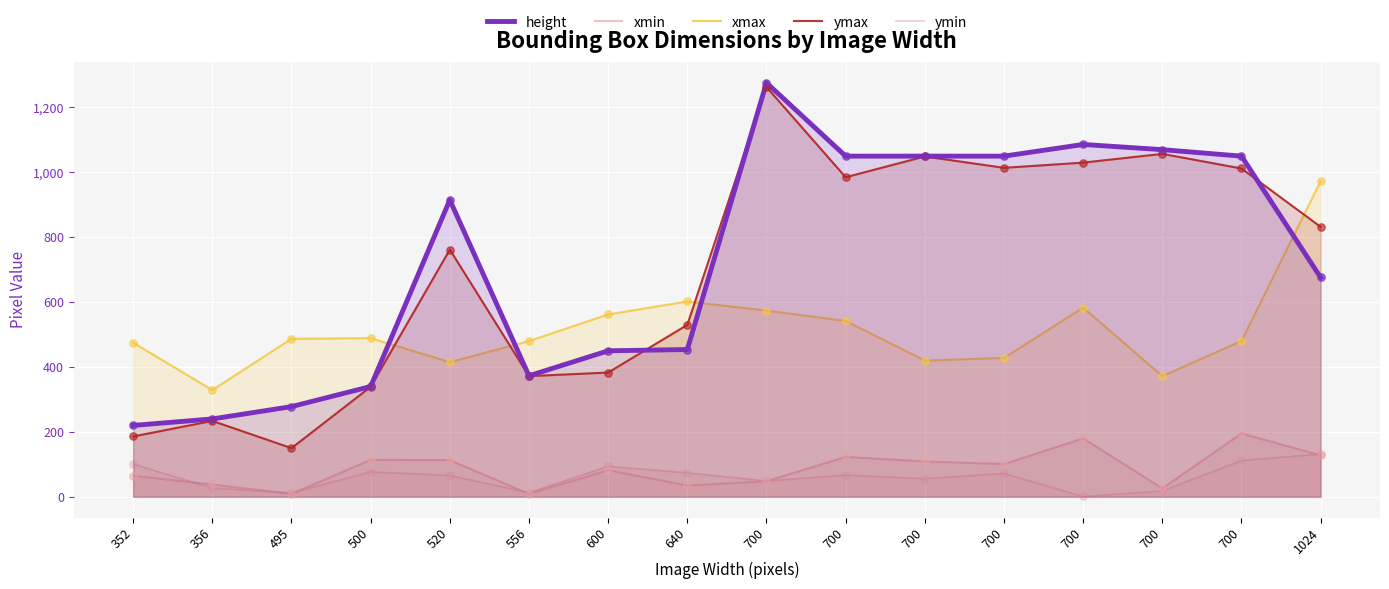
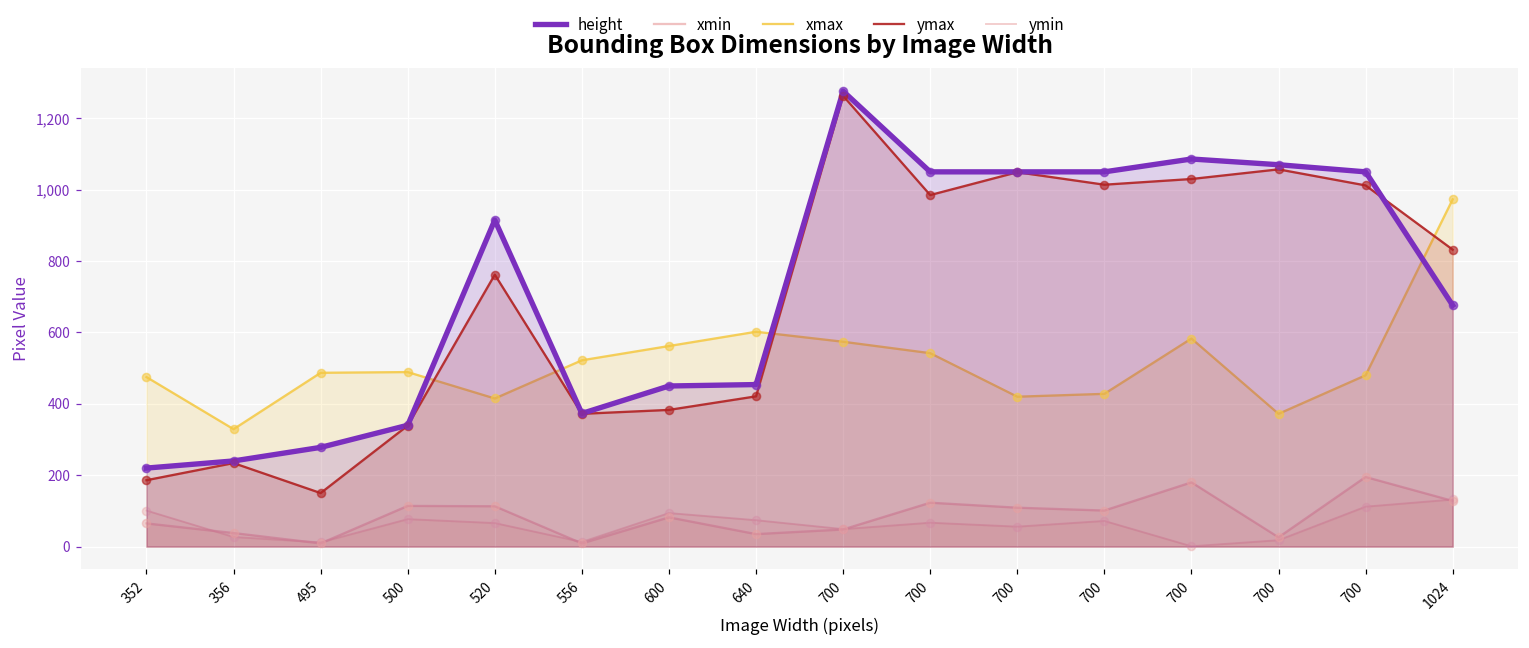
  {
    "height": {
      "352": 220,
      "495": 280,
      "520": 920,
      "600": 450,
      "640": 450,
      "1024": 680
    },
    "xmax": {
      "352": 480,
      "356": 330,
      "495": 490,
      "500": 490,
      "520": 420,
-     "556": 480,
+     "556": 520,
      "600": 560,
      "640": 600,
      "1024": 970
    },
    "ymax": {
      "352": 190,
      "495": 150,
      "520": 760,
      "600": 380,
-     "640": 530,
+     "640": 420,
      "1024": 830
    }
  }
